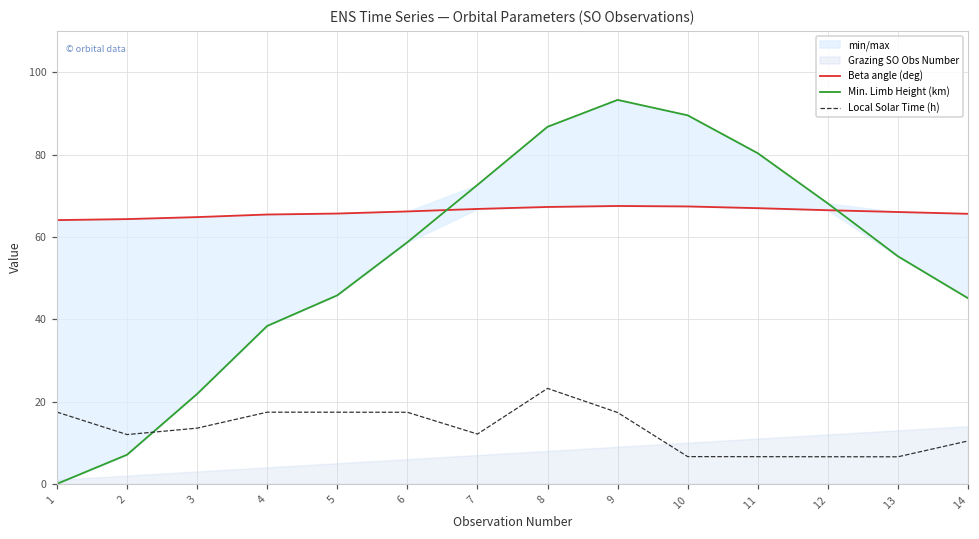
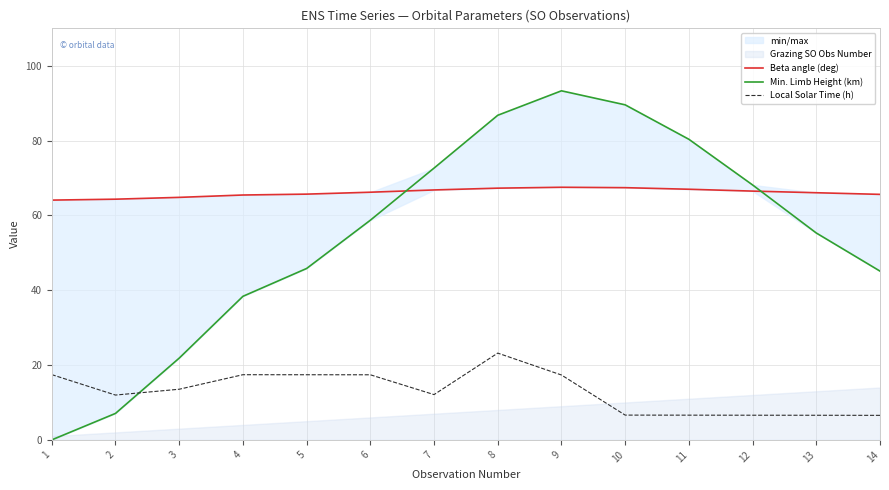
  {
    "Beta angle (deg)": {
      "7": 67,
      "8": 67,
      "9": 68,
      "10": 67,
      "11": 67,
      "12": 66
    },
    "Min. Limb Height (km)": {
      "1": 0,
      "2": 7,
      "3": 22,
      "4": 38,
      "5": 46,
      "6": 59,
      "13": 55,
      "14": 45
    },
    "Local Solar Time (h)": {
      "1": 17,
      "2": 12,
      "3": 14,
      "4": 17,
      "5": 17,
      "6": 17,
      "7": 12,
      "8": 23,
      "9": 17,
      "10": 7,
      "11": 7,
      "12": 7,
      "13": 7,
-     "14": 10
+     "14": 7
    }
  }
